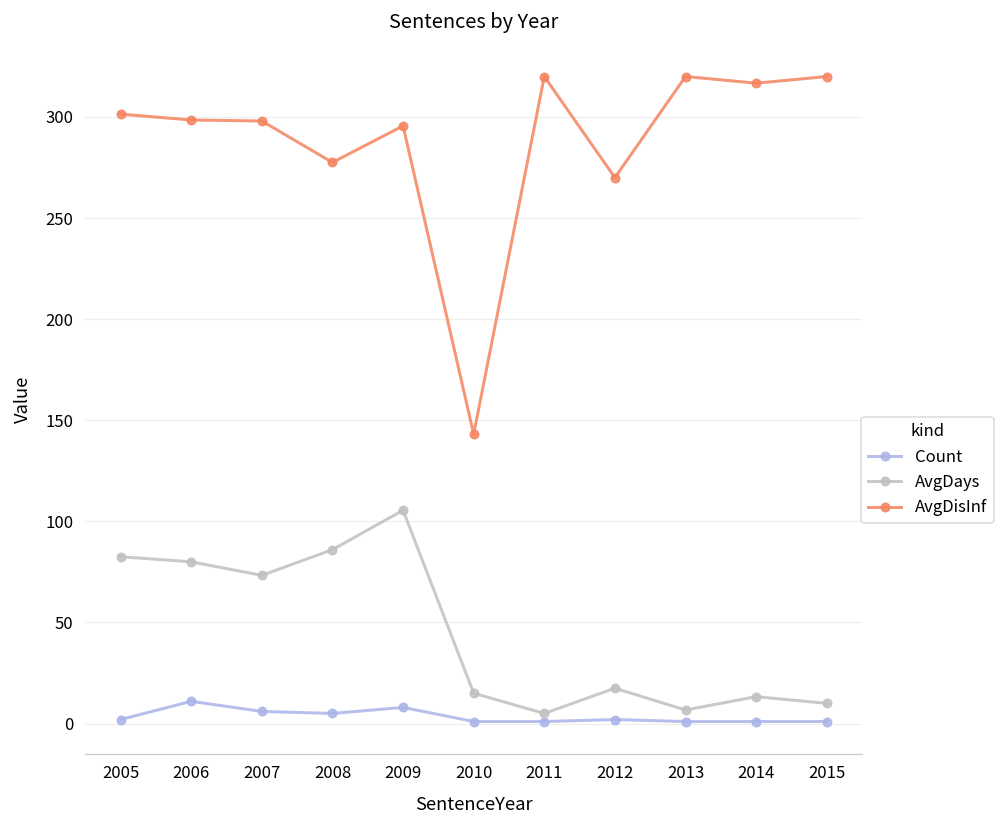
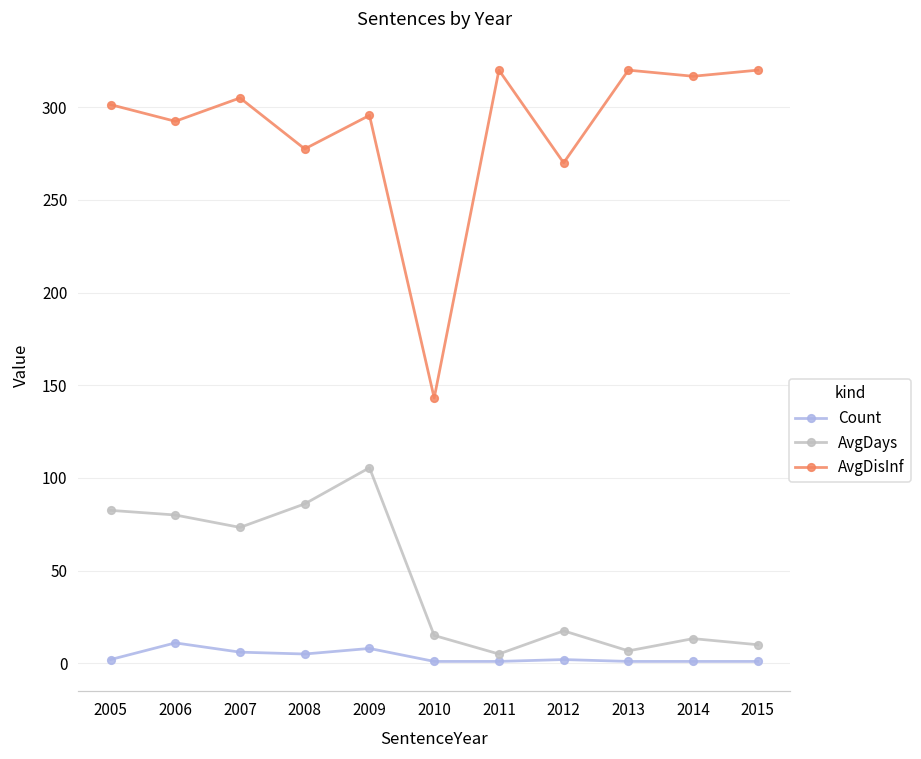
  {
    "AvgDisInf": {
      "2005": 301,
-     "2006": 299,
-     "2007": 298,
+     "2006": 292,
+     "2007": 305,
      "2008": 278,
      "2009": 296,
      "2010": 143,
      "2011": 320,
      "2012": 270,
      "2013": 320,
      "2014": 317,
      "2015": 320
    }
  }
